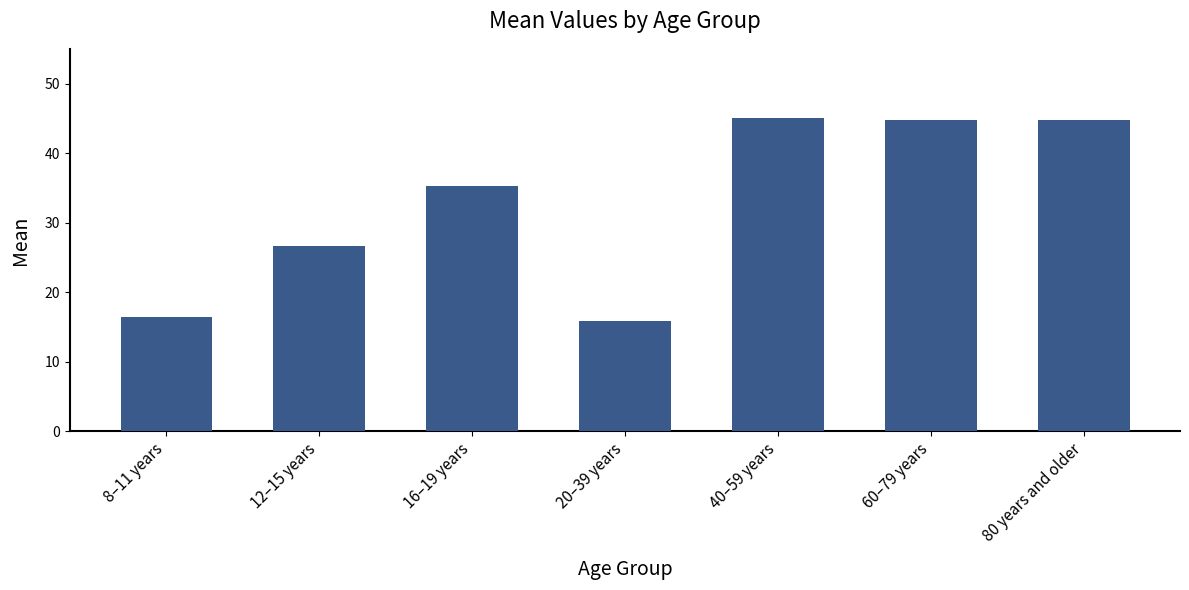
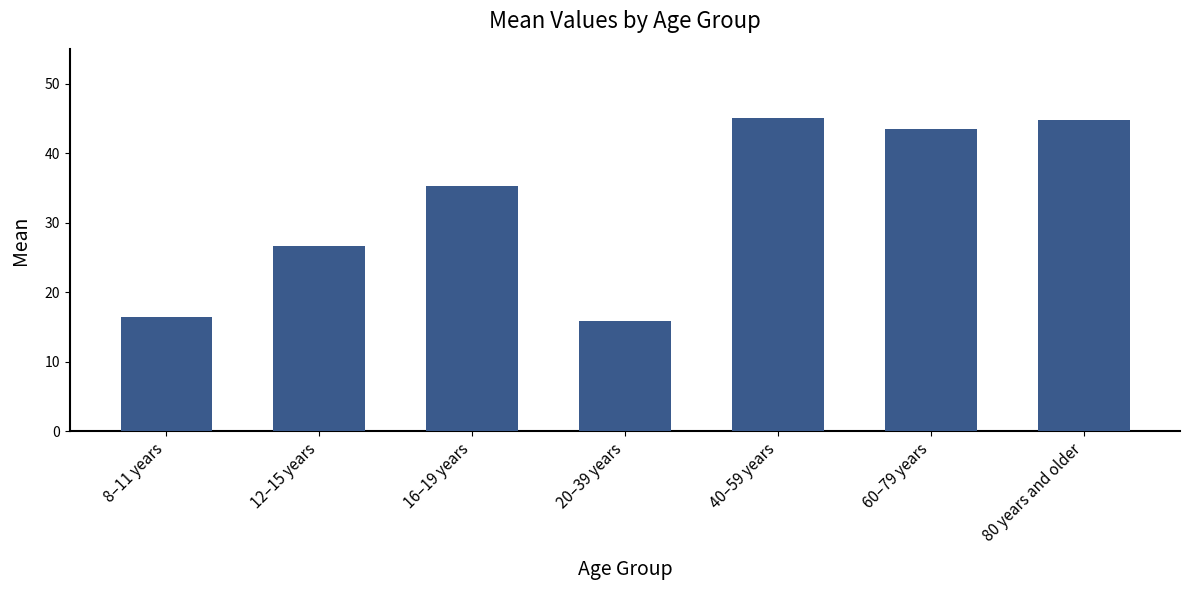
  {
    "8–11 years": 17,
    "12–15 years": 27,
    "16–19 years": 35,
    "20–39 years": 16,
    "40–59 years": 45,
-   "60–79 years": 45,
+   "60–79 years": 44,
    "80 years and older": 45
  }
